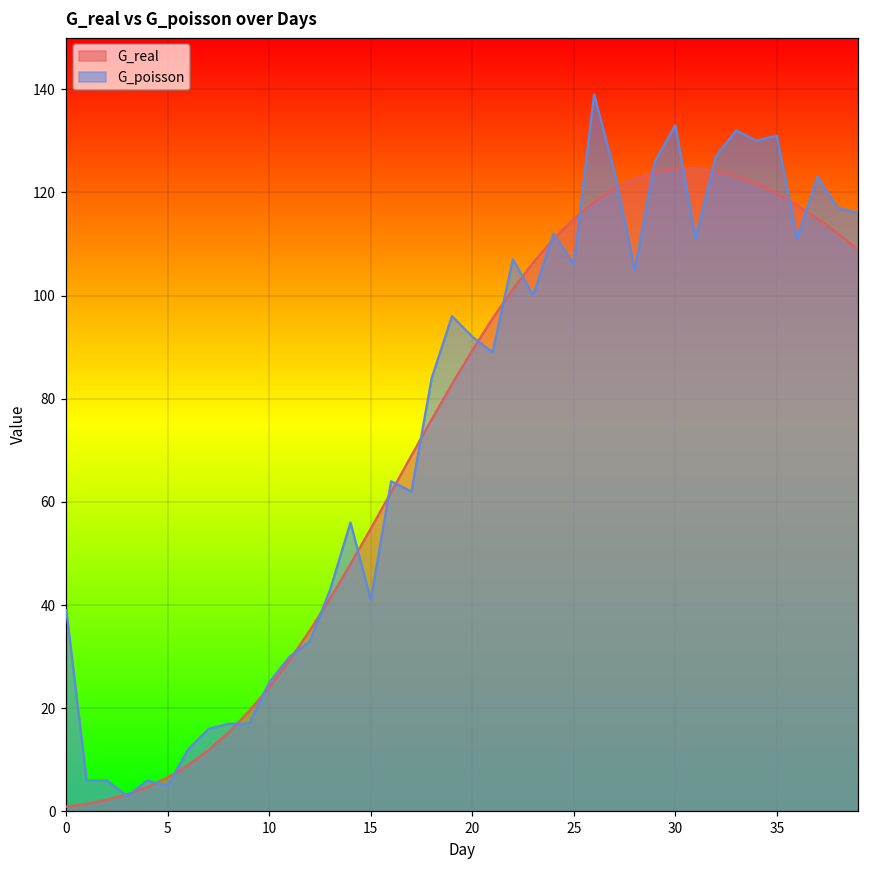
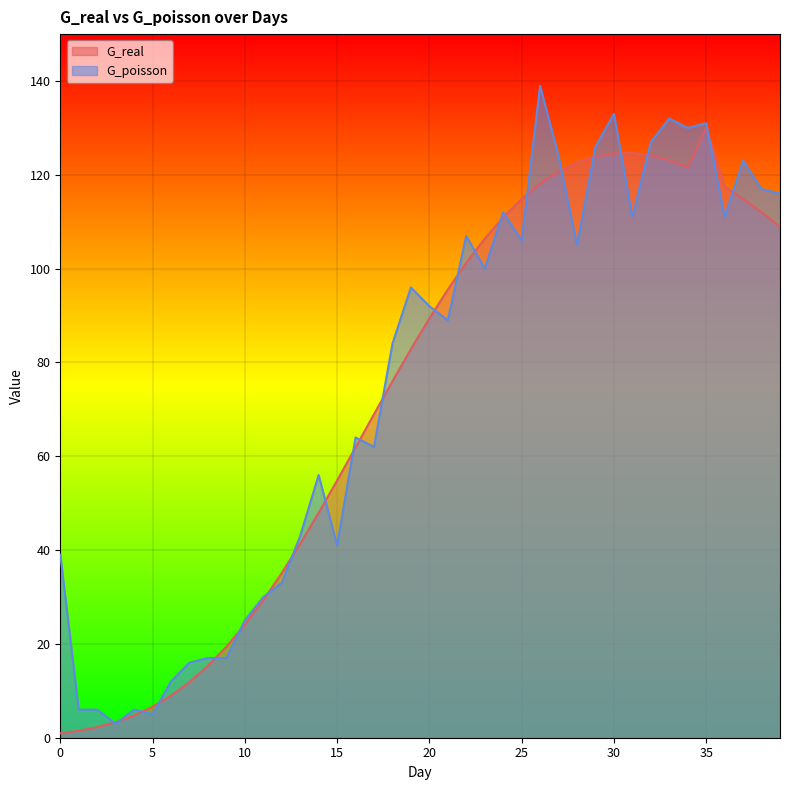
  {
    "G_real": {
      "0": 1,
      "5": 7,
      "10": 24,
      "15": 55,
      "20": 89,
      "25": 115,
      "30": 125,
-     "35": 120
+     "35": 130
    },
    "G_poisson": {
      "0": 39,
      "5": 5,
      "10": 25,
      "15": 41,
      "20": 92,
      "25": 106,
      "30": 133,
      "35": 131
    }
  }
